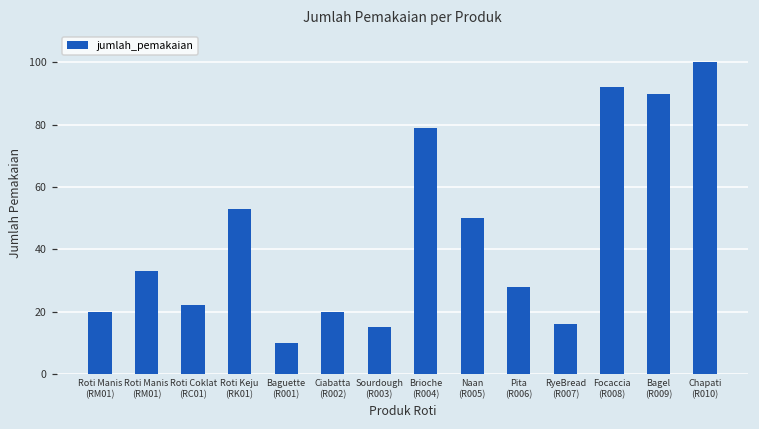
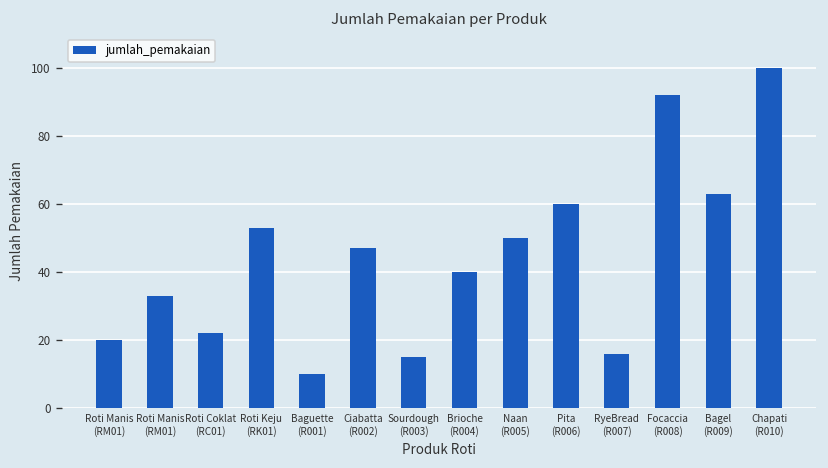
  {
    "Roti Coklat (RC01)": 22,
    "Roti Keju (RK01)": 53,
    "Baguette (R001)": 10,
-   "Ciabatta (R002)": 20,
+   "Ciabatta (R002)": 47,
    "Sourdough (R003)": 15,
-   "Brioche (R004)": 79,
+   "Brioche (R004)": 40,
    "Naan (R005)": 50,
-   "Pita (R006)": 28,
+   "Pita (R006)": 60,
    "RyeBread (R007)": 16,
    "Focaccia (R008)": 92,
-   "Bagel (R009)": 90,
+   "Bagel (R009)": 63,
    "Chapati (R010)": 100
  }
